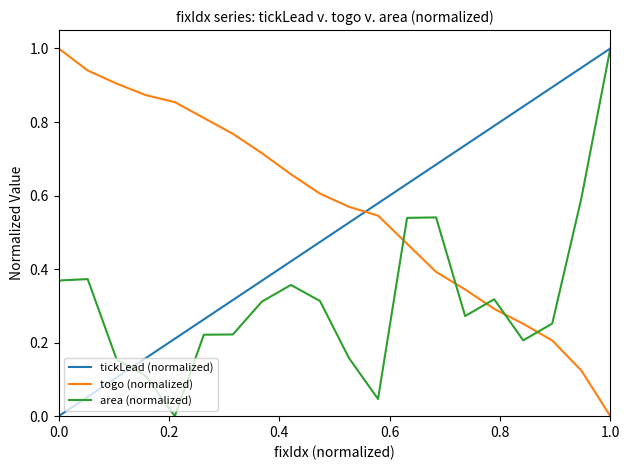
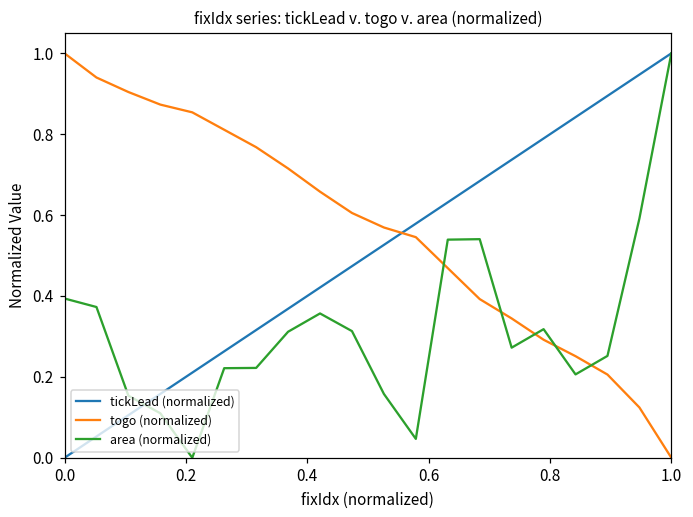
  {
    "tickLead (normalized)": {
      "0.0": 0.00
    },
    "togo (normalized)": {
      "0.0": 1.00,
      "1.0": 0.00
    },
    "area (normalized)": {
-     "0.0": 0.37
+     "0.0": 0.39
    }
  }
